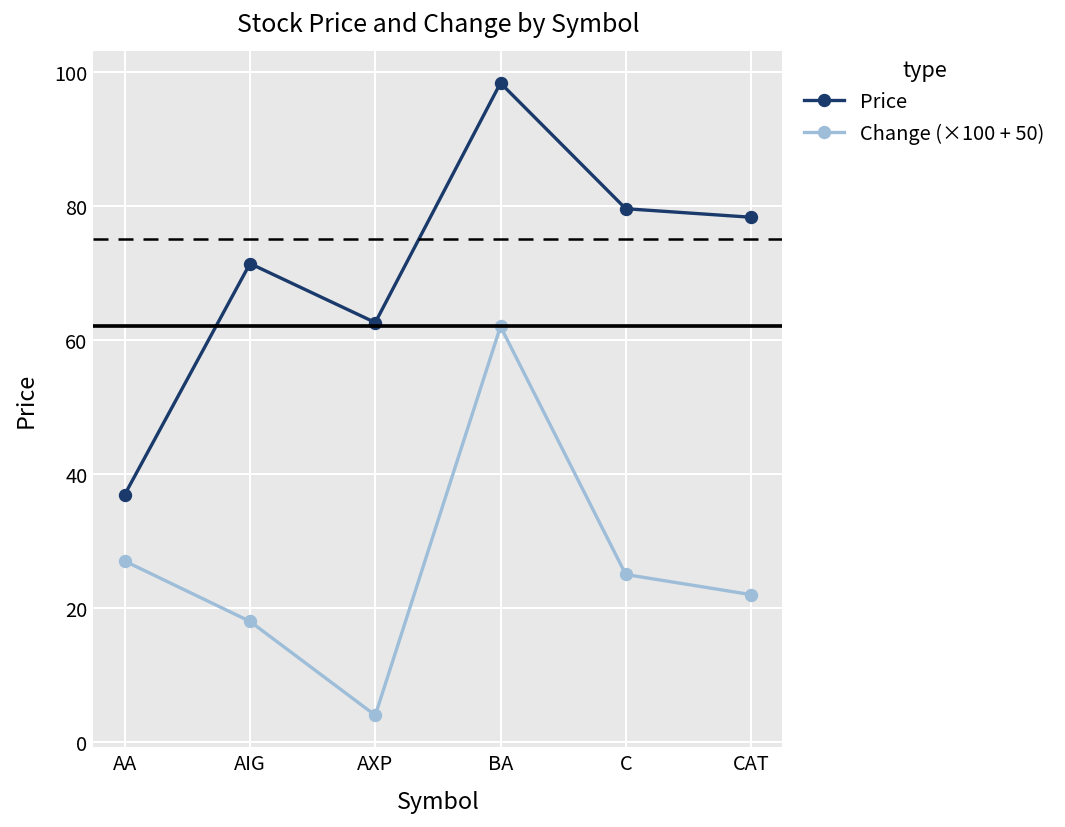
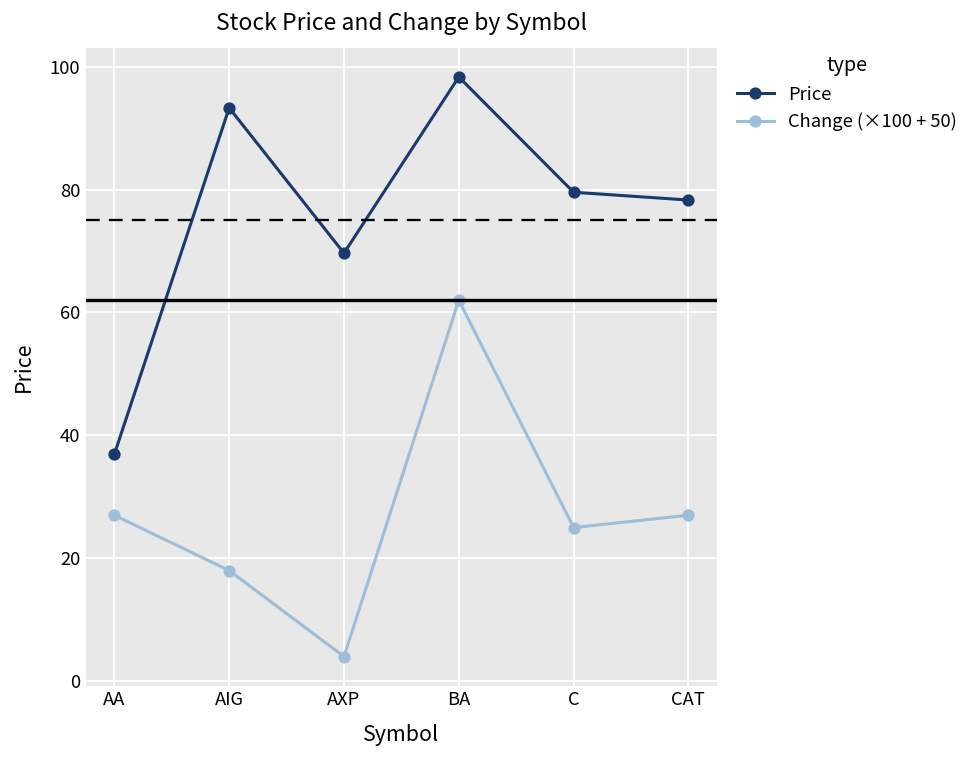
  {
    "Price": {
      "AA": 37,
-     "AIG": 71,
-     "AXP": 63,
+     "AIG": 93,
+     "AXP": 70,
      "BA": 98,
      "C": 80,
      "CAT": 78
    },
    "Change (×100 + 50)": {
      "AA": 27,
      "AIG": 18,
      "AXP": 4,
      "BA": 62,
      "C": 25,
-     "CAT": 22
+     "CAT": 27
    }
  }
